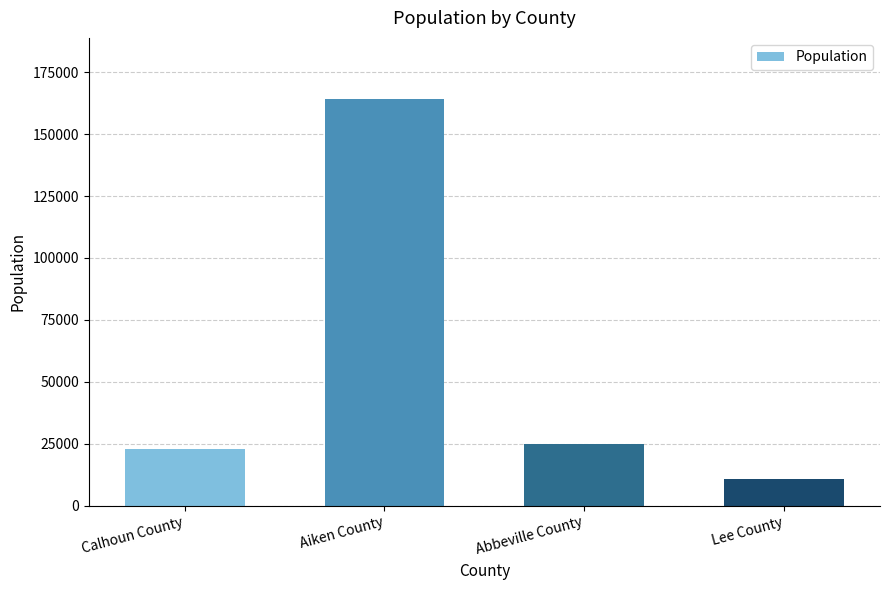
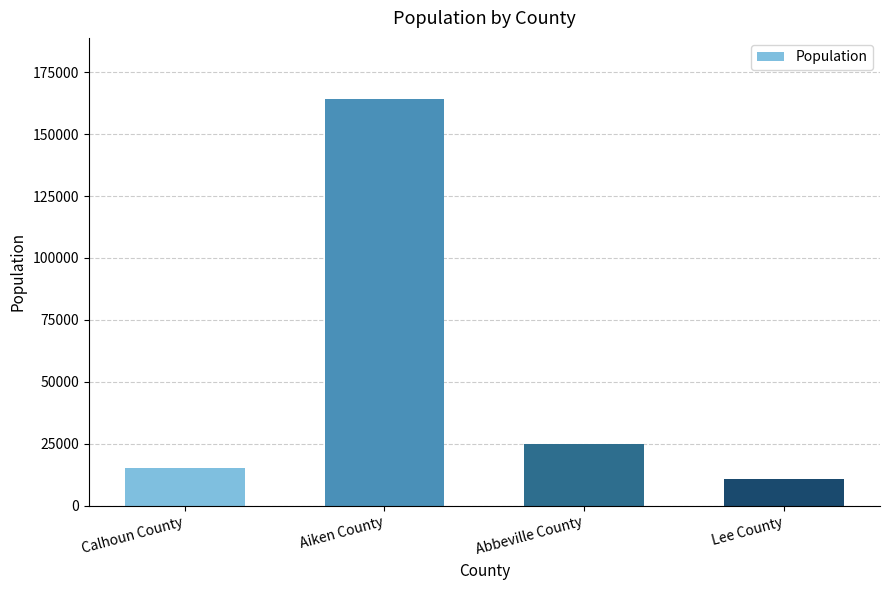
  {
-   "Calhoun County": 23000,
+   "Calhoun County": 15000,
    "Aiken County": 164000,
    "Abbeville County": 25000,
    "Lee County": 11000
  }
